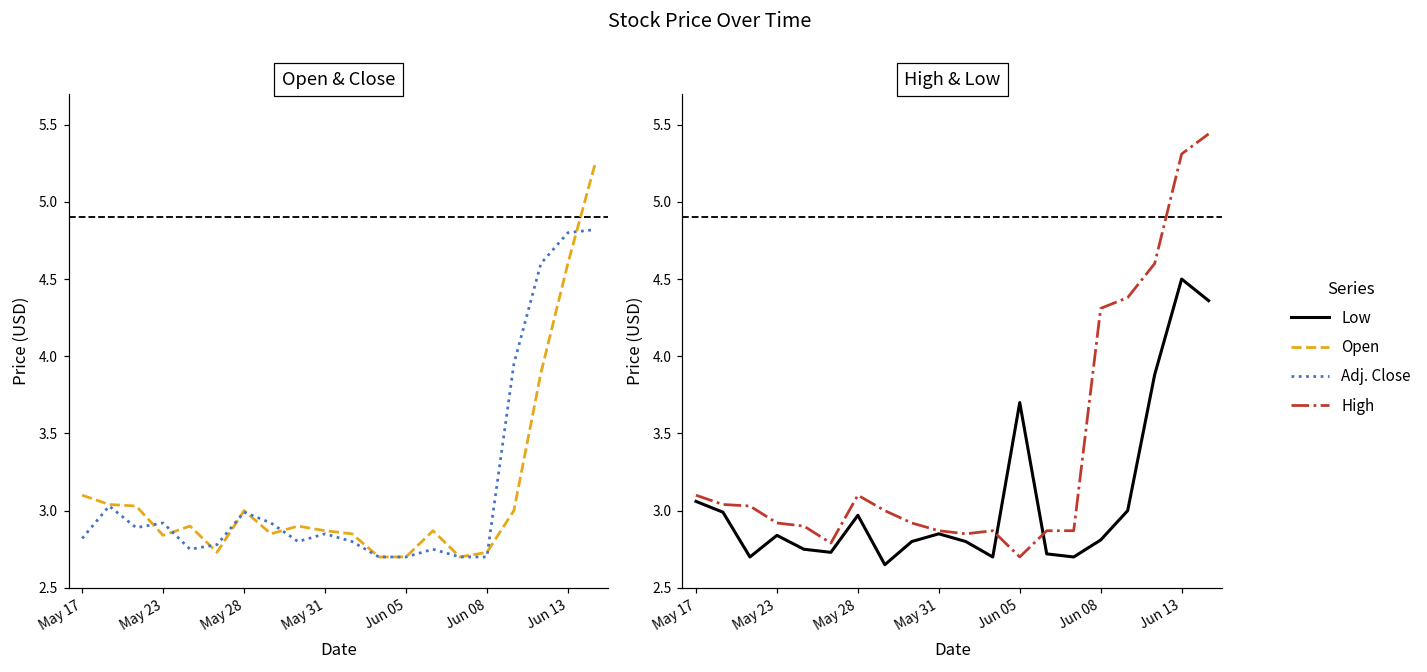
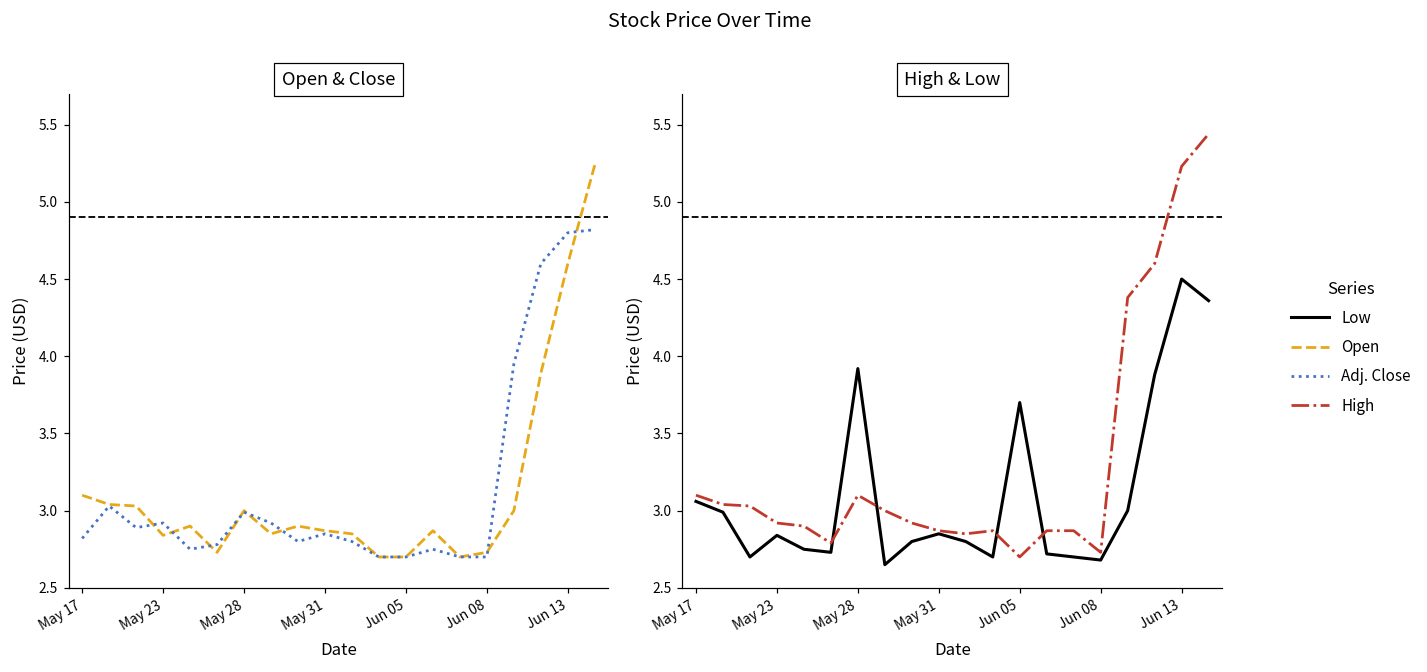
  {
    "Open & Close": {
      "Open": {
        "May 17": 3.10,
        "May 23": 2.84,
        "May 31": 2.87,
        "Jun 08": 2.73,
        "Jun 13": 4.60
      },
      "Adj. Close": {
        "May 17": 2.82,
        "May 23": 2.92,
        "May 31": 2.85,
        "Jun 08": 2.70,
        "Jun 13": 4.80
      }
    },
    "High & Low": {
      "Low": {
        "May 17": 3.06,
        "May 23": 2.84,
-       "May 28": 2.97,
+       "May 28": 3.92,
        "May 31": 2.85,
        "Jun 05": 3.70,
-       "Jun 08": 2.81,
+       "Jun 08": 2.68,
        "Jun 13": 4.50
      },
      "High": {
        "May 17": 3.10,
        "May 23": 2.92,
        "May 28": 3.10,
        "May 31": 2.87,
        "Jun 05": 2.70,
-       "Jun 08": 4.31,
-       "Jun 13": 5.31
+       "Jun 08": 2.73,
+       "Jun 13": 5.23
      }
    }
  }
